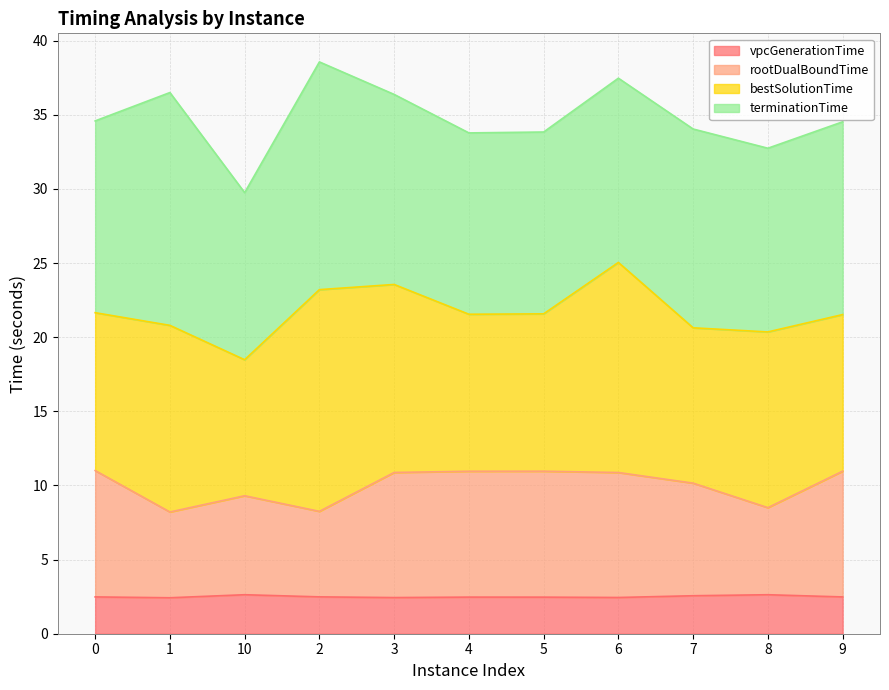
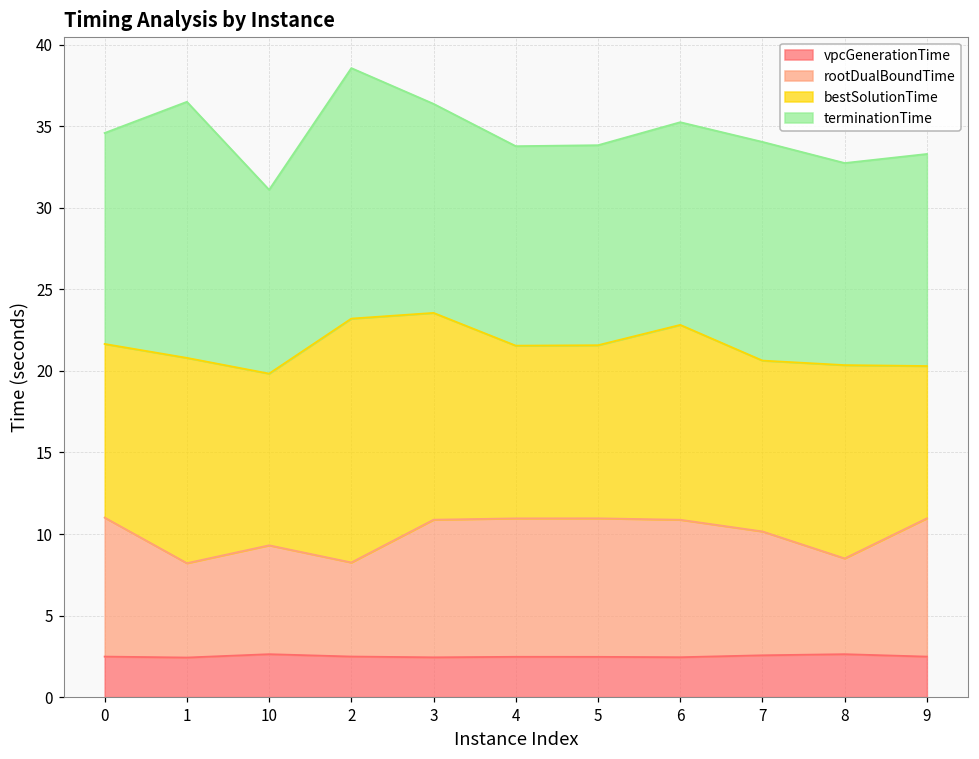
  {
    "bestSolutionTime": {
      "0": 10.6,
      "1": 12.6,
-     "10": 9.2,
+     "10": 10.5,
      "2": 15.0,
      "3": 12.7,
      "4": 10.6,
      "5": 10.6,
-     "6": 14.2,
+     "6": 11.9,
      "7": 10.5,
      "8": 11.9,
-     "9": 10.6
+     "9": 9.3
    },
    "terminationTime": {
      "0": 12.9,
      "1": 15.7,
      "10": 11.3,
      "2": 15.4,
      "3": 12.8,
      "4": 12.2,
      "5": 12.3,
      "6": 12.4,
      "7": 13.4,
      "8": 12.4,
      "9": 13.0
    }
  }
